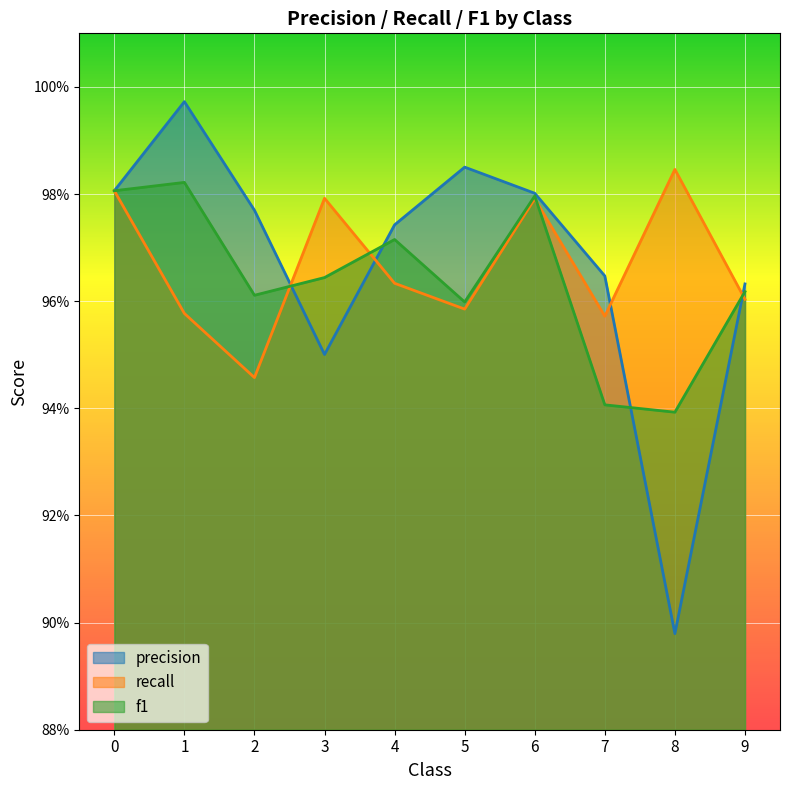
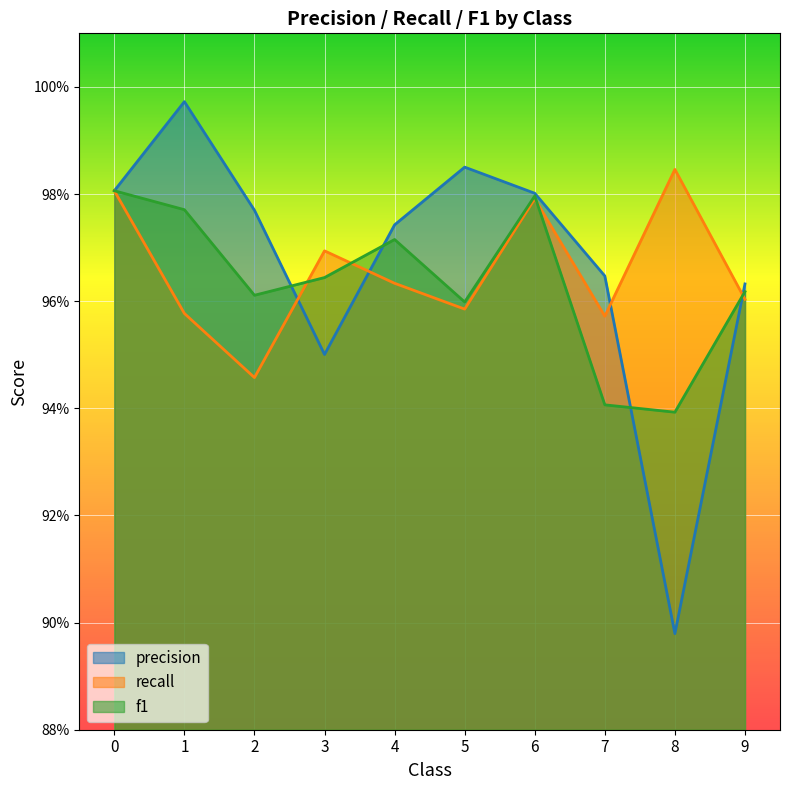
  {
    "precision": {
      "1": "99.7%",
      "2": "97.7%",
      "3": "95.0%",
      "4": "97.4%",
      "5": "98.5%",
      "6": "98.0%",
      "7": "96.5%",
      "8": "89.8%",
      "9": "96.3%"
    },
    "recall": {
      "1": "95.8%",
      "2": "94.6%",
-     "3": "97.9%",
+     "3": "96.9%",
      "4": "96.3%",
      "5": "95.9%",
      "6": "97.9%",
      "7": "95.7%",
      "8": "98.5%",
      "9": "96.0%"
    },
    "f1": {
-     "1": "98.2%",
+     "1": "97.7%",
      "2": "96.1%",
      "3": "96.4%",
      "4": "97.2%",
      "5": "96.0%",
      "6": "98.0%",
      "7": "94.1%",
      "8": "93.9%",
      "9": "96.2%"
    }
  }
